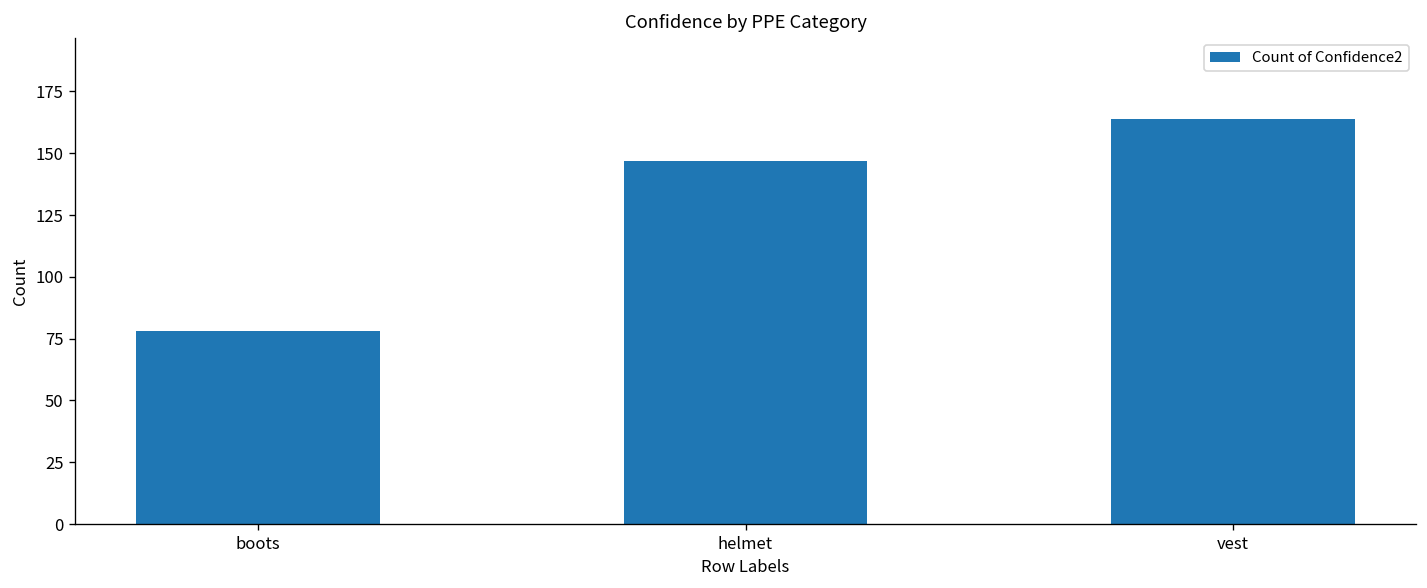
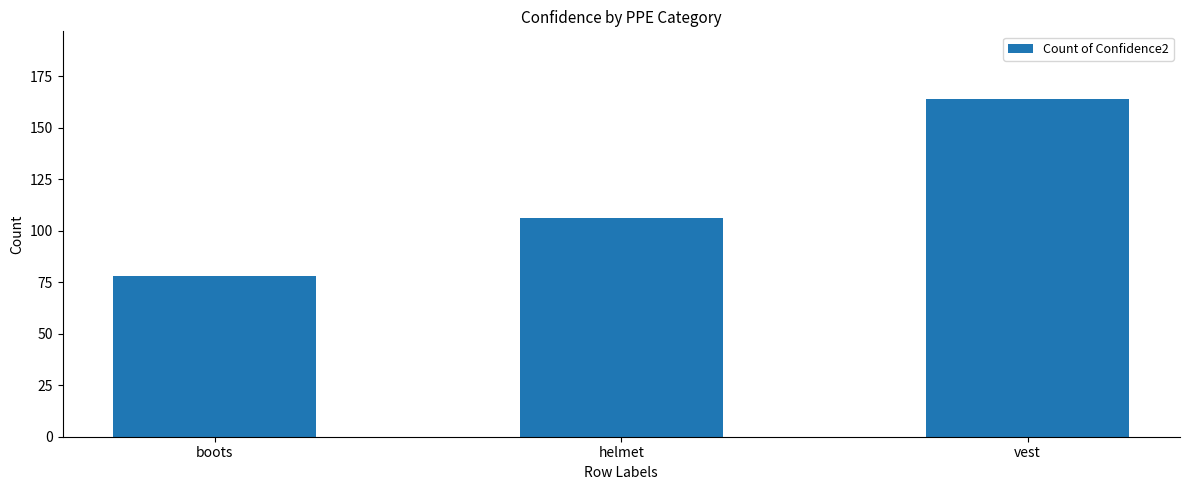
  {
    "boots": 78,
-   "helmet": 147,
+   "helmet": 106,
    "vest": 164
  }
